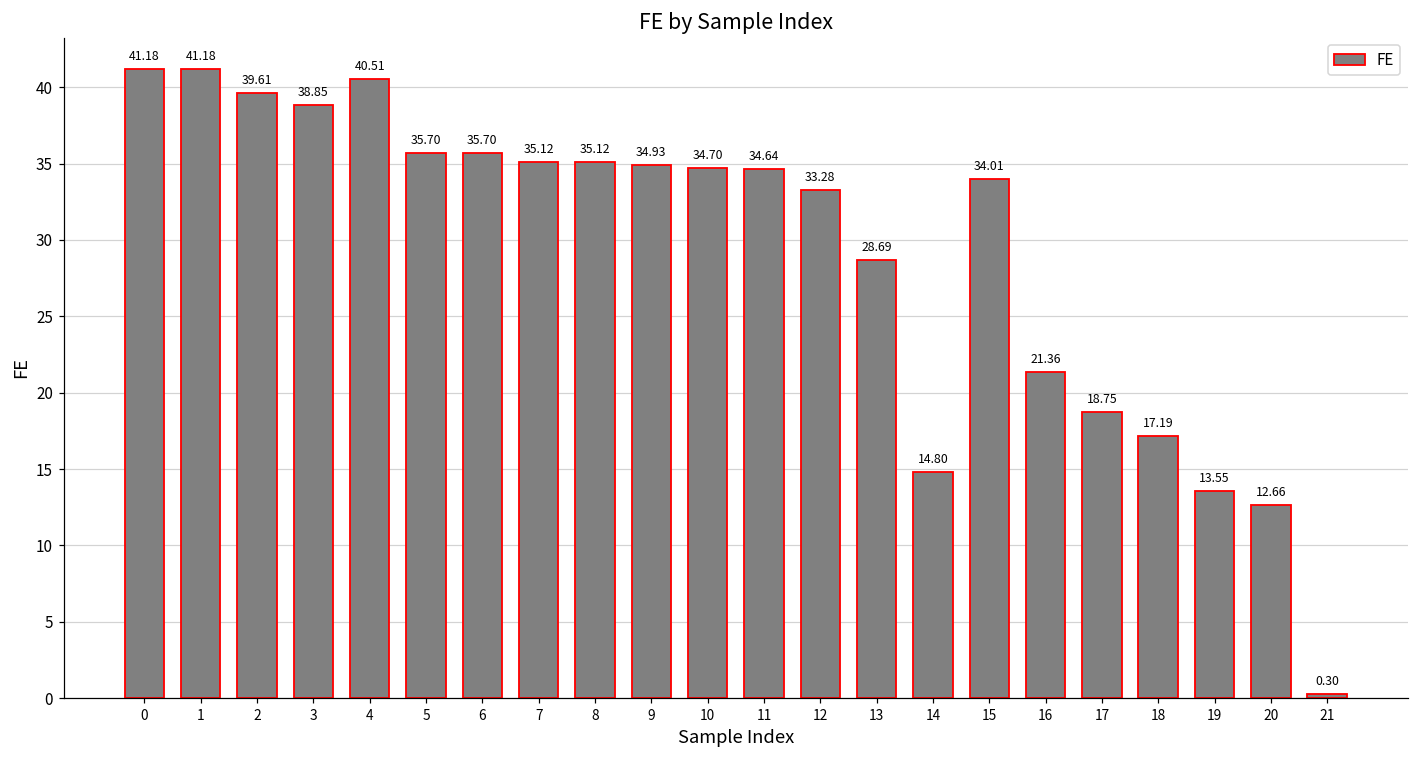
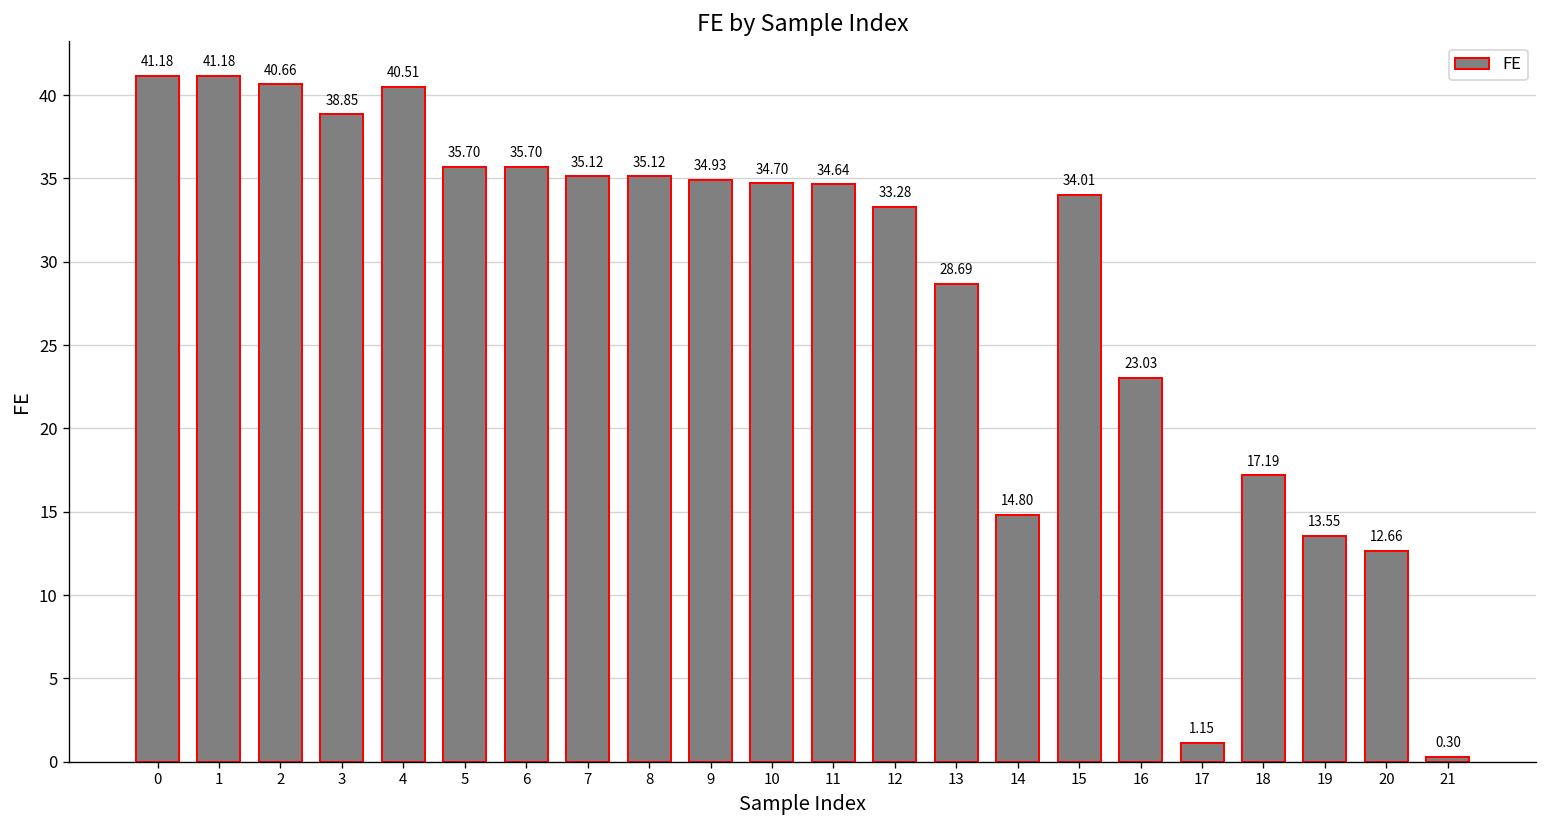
  {
    "0": 41.18,
    "1": 41.18,
-   "2": 39.61,
+   "2": 40.66,
    "3": 38.85,
    "4": 40.51,
    "5": 35.70,
    "6": 35.70,
    "7": 35.12,
    "8": 35.12,
    "9": 34.93,
    "10": 34.70,
    "11": 34.64,
    "12": 33.28,
    "13": 28.69,
    "14": 14.80,
    "15": 34.01,
-   "16": 21.36,
-   "17": 18.75,
+   "16": 23.03,
+   "17": 1.15,
    "18": 17.19,
    "19": 13.55,
    "20": 12.66,
    "21": 0.30
  }
